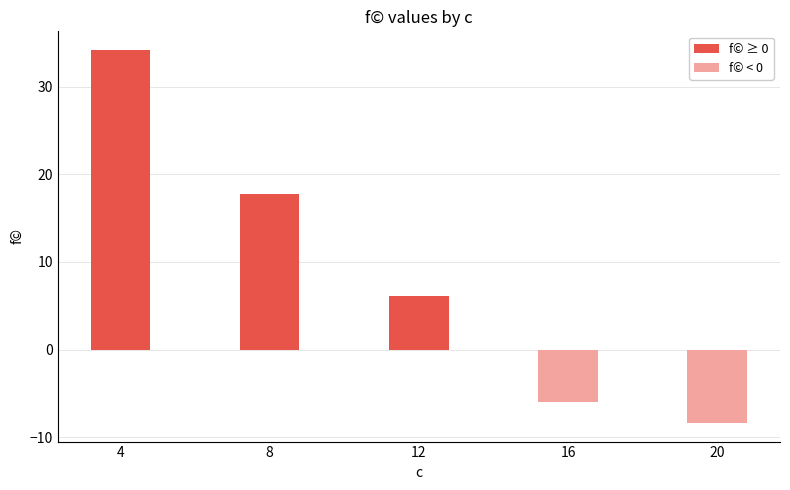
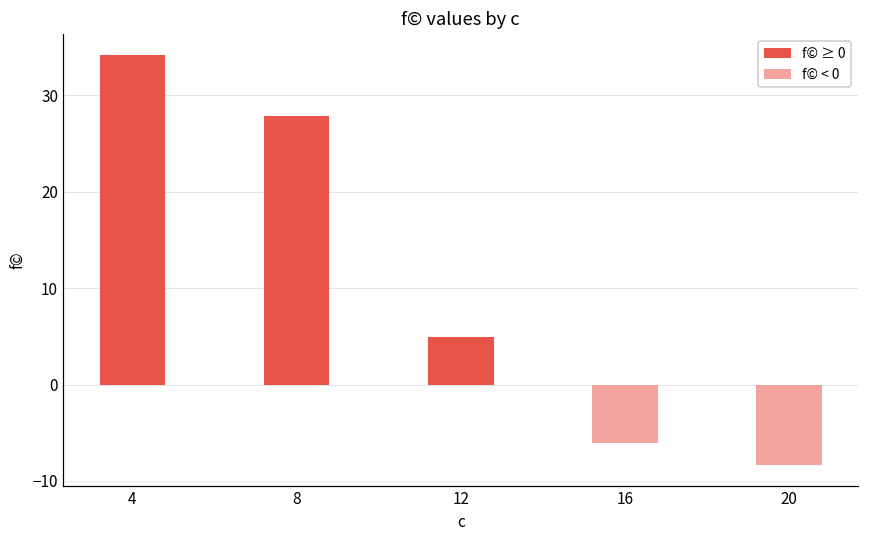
  {
    "4": 34,
-   "8": 18,
-   "12": 6,
+   "8": 28,
+   "12": 5,
    "16": -6,
    "20": -8
  }
